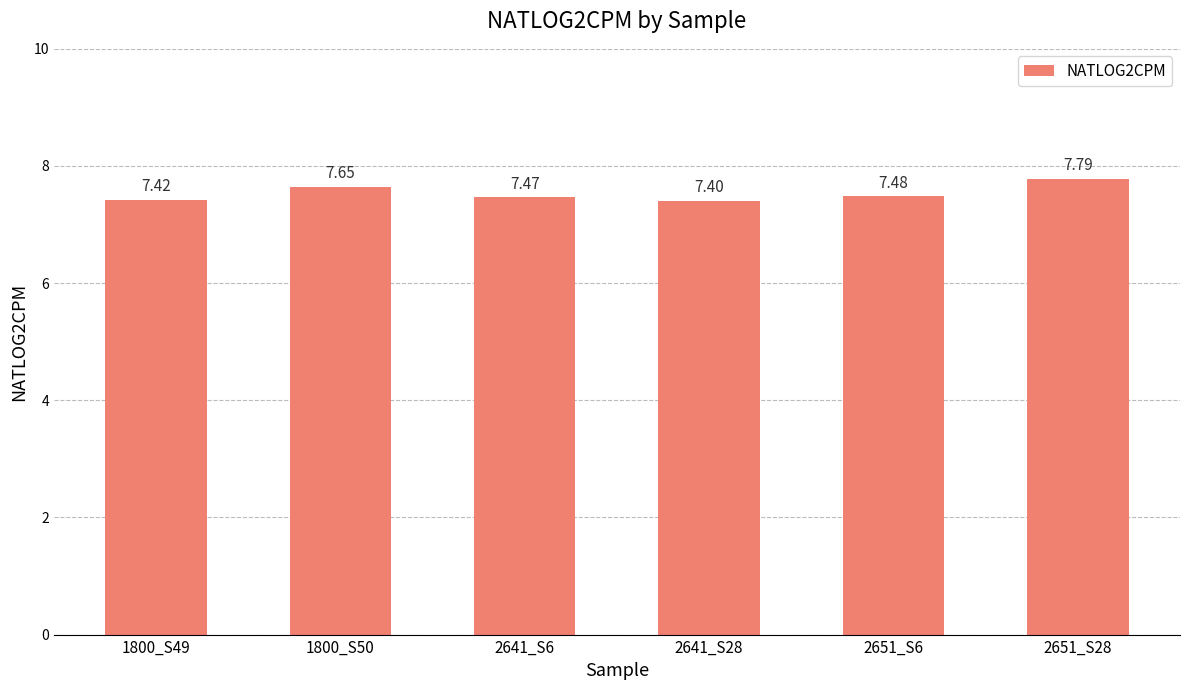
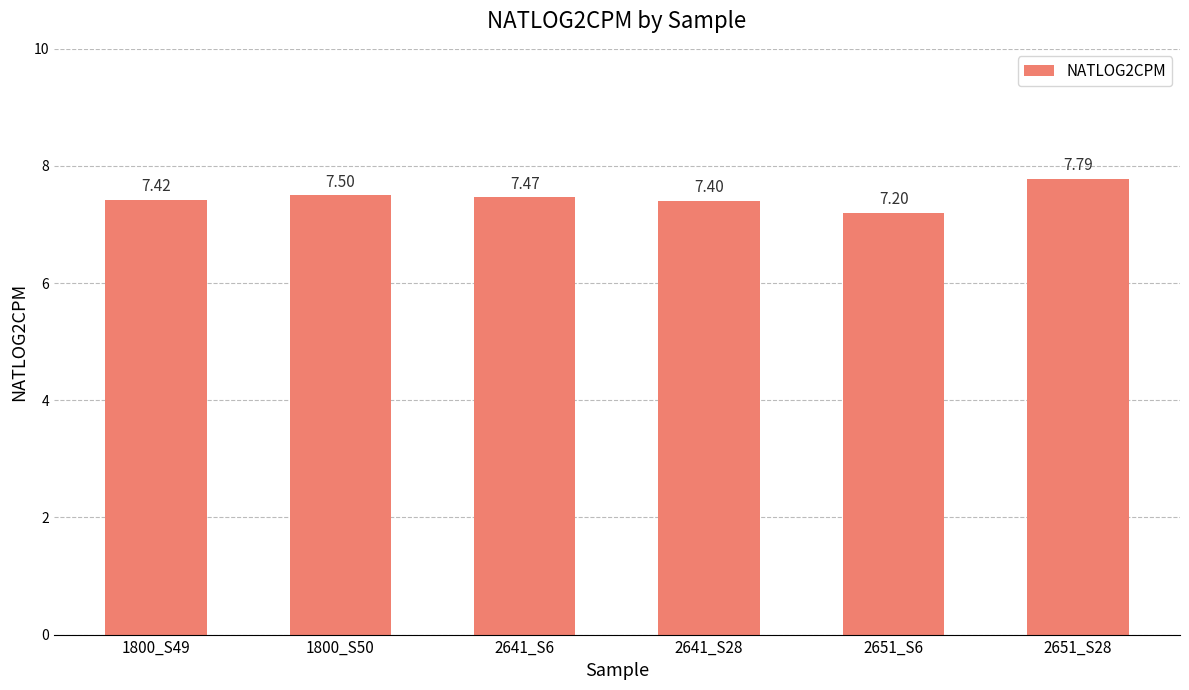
  {
    "1800_S49": 7.42,
-   "1800_S50": 7.65,
+   "1800_S50": 7.50,
    "2641_S6": 7.47,
    "2641_S28": 7.40,
-   "2651_S6": 7.48,
+   "2651_S6": 7.20,
    "2651_S28": 7.79
  }
